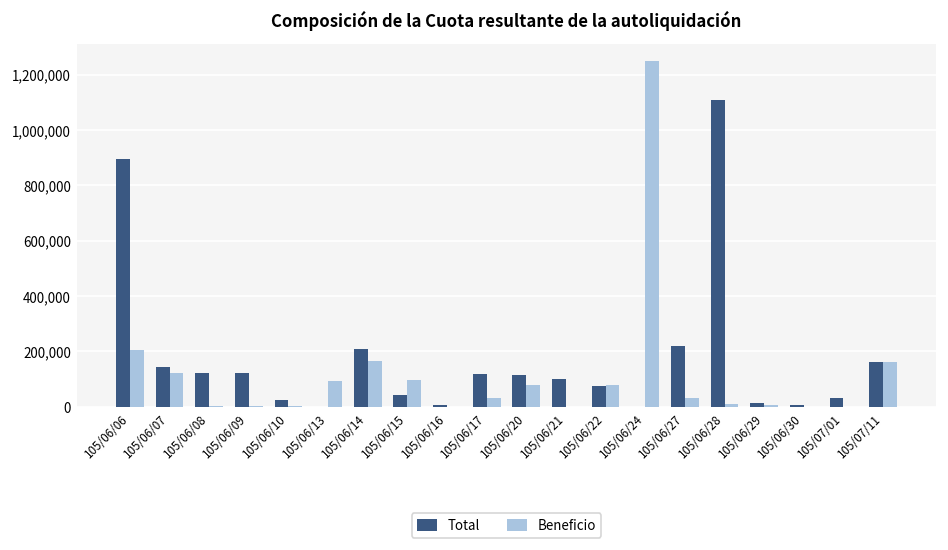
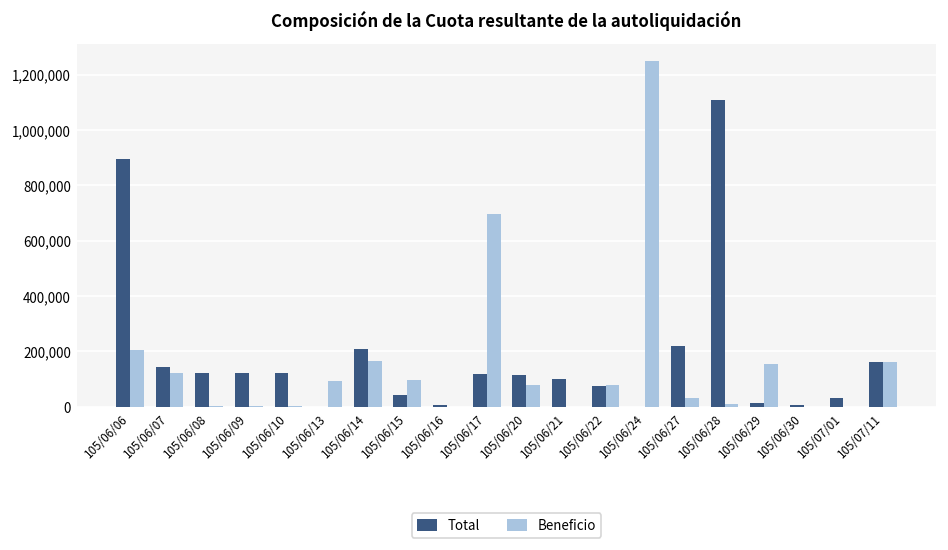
  {
    "Total": {
      "105/06/06": "900,000",
      "105/06/07": "140,000",
      "105/06/08": "120,000",
      "105/06/09": "120,000",
-     "105/06/10": "20,000",
+     "105/06/10": "120,000",
      "105/06/13": "0",
      "105/06/14": "210,000",
      "105/06/15": "40,000",
      "105/06/17": "120,000",
      "105/06/20": "120,000",
      "105/06/21": "100,000",
      "105/06/22": "80,000",
      "105/06/24": "0",
      "105/06/27": "220,000",
      "105/06/28": "1,110,000",
      "105/06/29": "20,000",
      "105/07/01": "30,000",
      "105/07/11": "160,000"
    },
    "Beneficio": {
      "105/06/06": "200,000",
      "105/06/07": "120,000",
      "105/06/13": "90,000",
      "105/06/14": "160,000",
      "105/06/15": "100,000",
      "105/06/16": "0",
-     "105/06/17": "30,000",
+     "105/06/17": "700,000",
      "105/06/20": "80,000",
      "105/06/21": "0",
      "105/06/22": "80,000",
      "105/06/24": "1,250,000",
      "105/06/27": "30,000",
-     "105/06/29": "10,000",
+     "105/06/29": "160,000",
      "105/06/30": "0",
      "105/07/01": "0",
      "105/07/11": "160,000"
    }
  }
